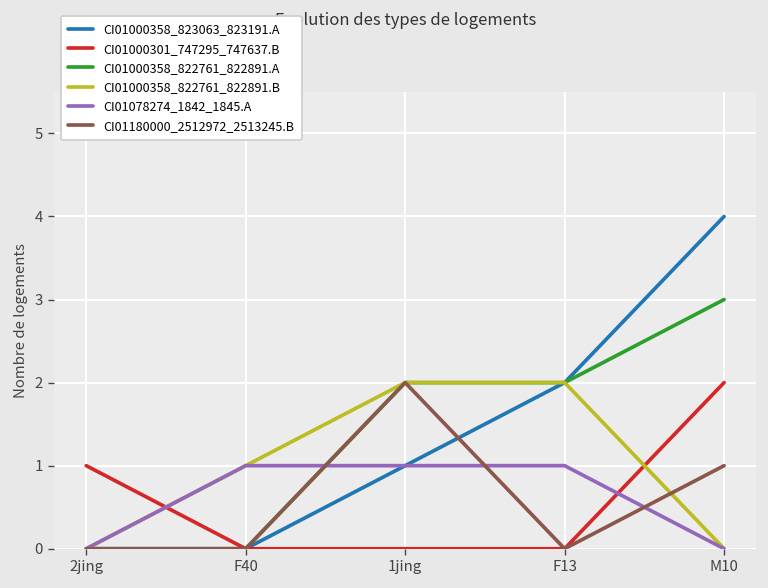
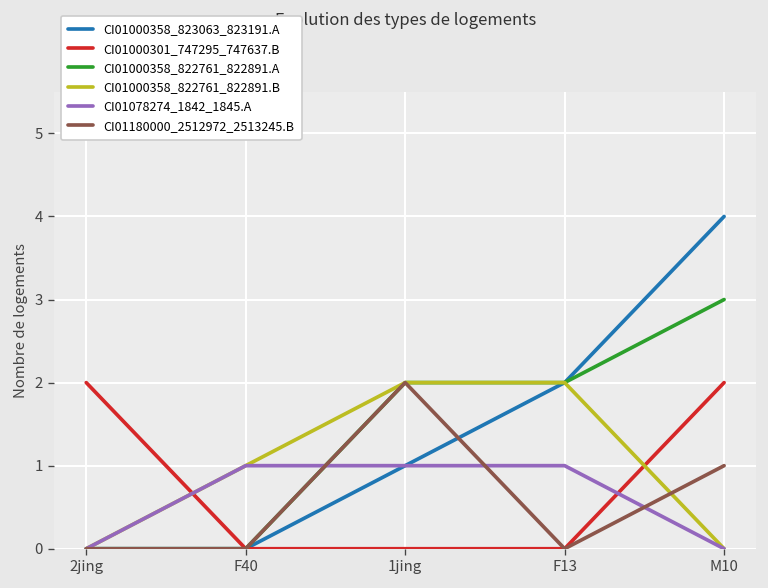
  {
    "CI01000358_823063_823191.A": {
      "M10": 4
    },
    "CI01000301_747295_747637.B": {
-     "2jing": 1,
+     "2jing": 2,
      "1jing": 0,
      "M10": 2
    },
    "CI01000358_822761_822891.A": {
      "M10": 3
    },
    "CI01078274_1842_1845.A": {
      "F13": 1
    },
    "CI01180000_2512972_2513245.B": {
      "M10": 1
    }
  }
